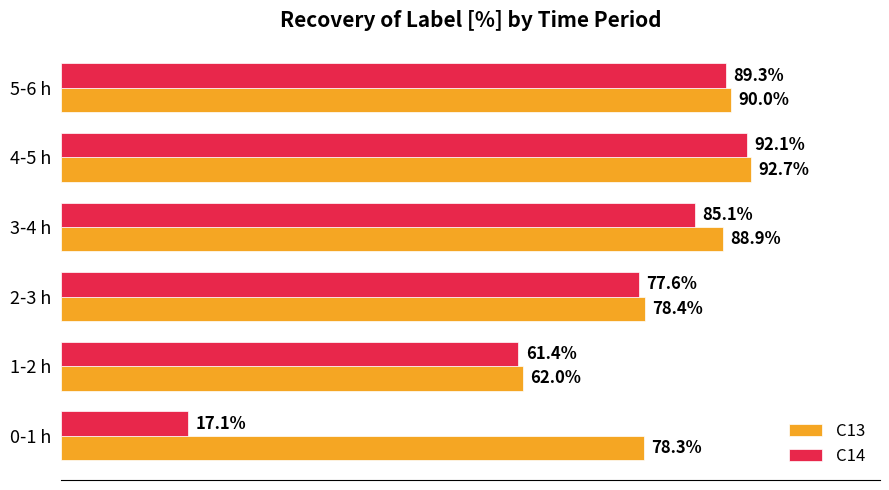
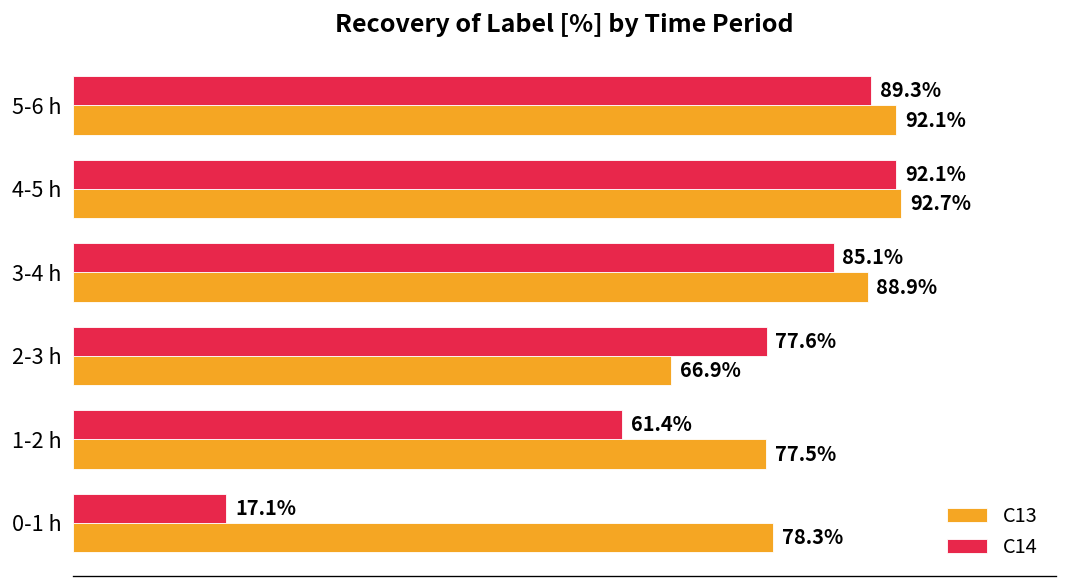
  {
    "C13": {
-     "5-6 h": "90.0%",
+     "5-6 h": "92.1%",
      "4-5 h": "92.7%",
      "3-4 h": "88.9%",
-     "2-3 h": "78.4%",
-     "1-2 h": "62.0%",
+     "2-3 h": "66.9%",
+     "1-2 h": "77.5%",
      "0-1 h": "78.3%"
    },
    "C14": {
      "5-6 h": "89.3%",
      "4-5 h": "92.1%",
      "3-4 h": "85.1%",
      "2-3 h": "77.6%",
      "1-2 h": "61.4%",
      "0-1 h": "17.1%"
    }
  }
